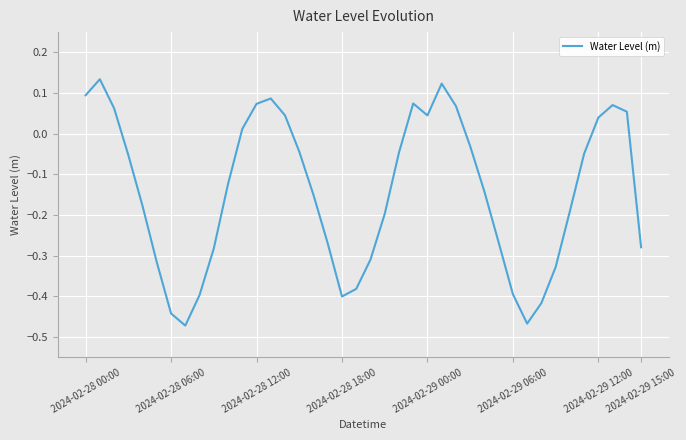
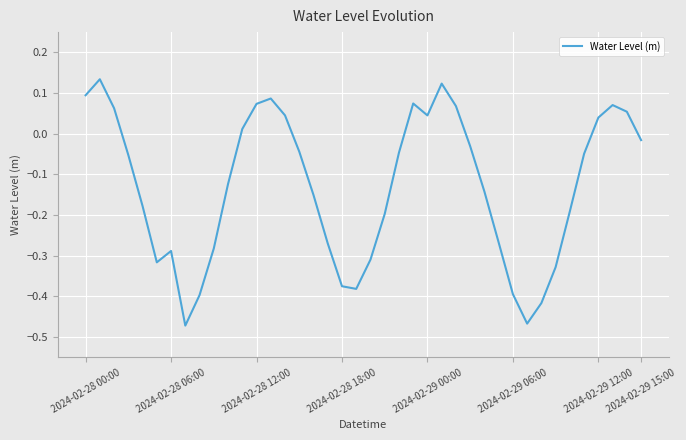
  {
    "2024-02-28 00:00": 0.09,
-   "2024-02-28 06:00": -0.44,
+   "2024-02-28 06:00": -0.29,
    "2024-02-28 12:00": 0.07,
-   "2024-02-28 18:00": -0.40,
+   "2024-02-28 18:00": -0.37,
    "2024-02-29 00:00": 0.05,
    "2024-02-29 06:00": -0.39,
    "2024-02-29 12:00": 0.04,
-   "2024-02-29 15:00": -0.28
+   "2024-02-29 15:00": -0.02
  }
